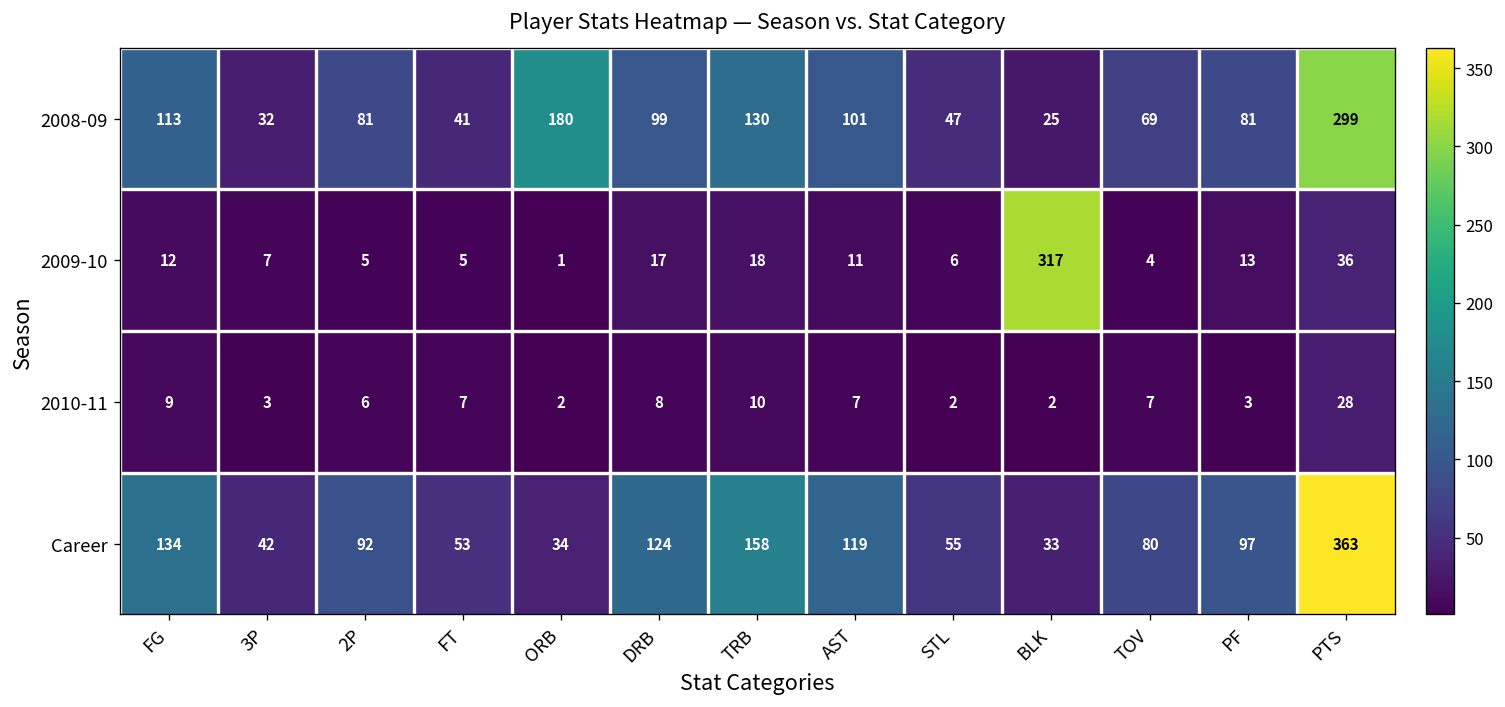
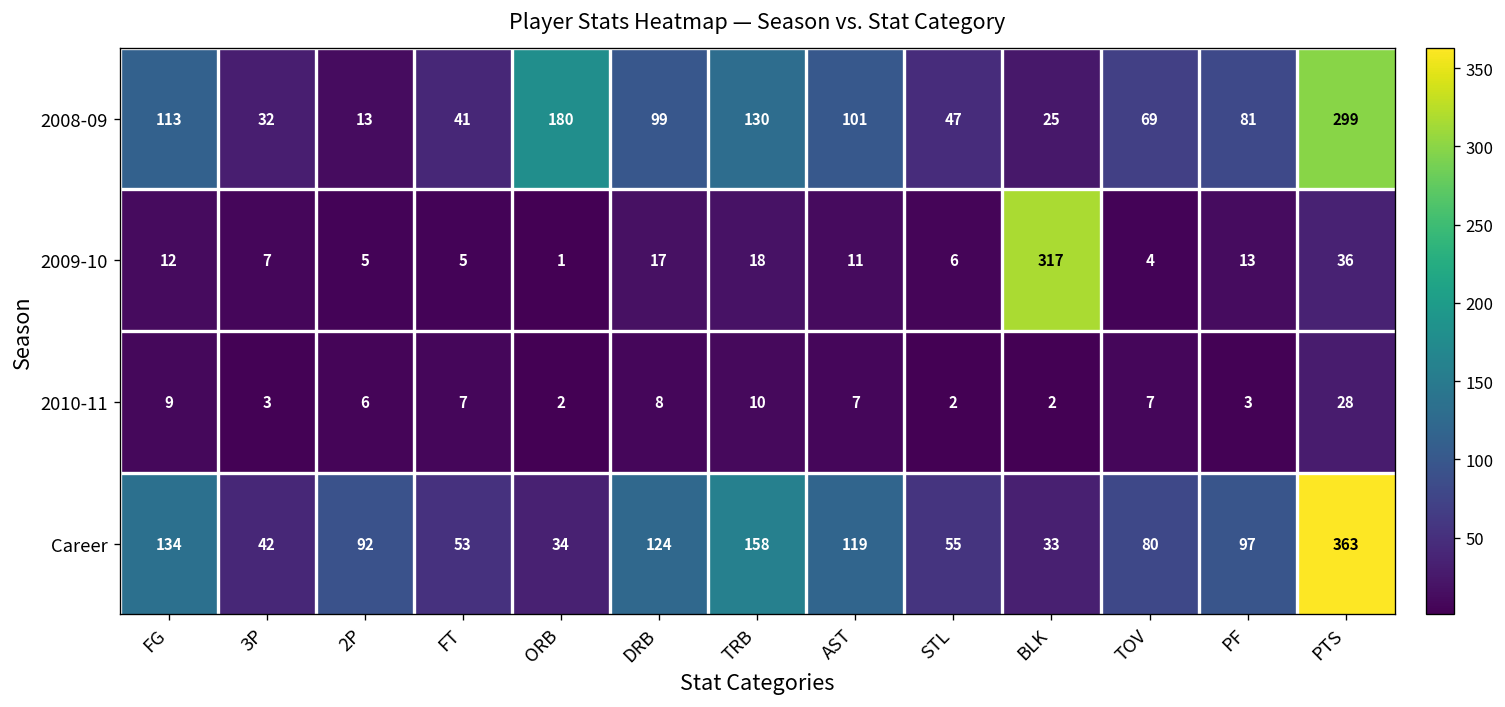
  {
    "2008-09": {
      "FG": 113,
      "3P": 32,
-     "2P": 81,
+     "2P": 13,
      "FT": 41,
      "ORB": 180,
      "DRB": 99,
      "TRB": 130,
      "AST": 101,
      "STL": 47,
      "BLK": 25,
      "TOV": 69,
      "PF": 81,
      "PTS": 299
    },
    "2009-10": {
      "FG": 12,
      "3P": 7,
      "2P": 5,
      "FT": 5,
      "ORB": 1,
      "DRB": 17,
      "TRB": 18,
      "AST": 11,
      "STL": 6,
      "BLK": 317,
      "TOV": 4,
      "PF": 13,
      "PTS": 36
    },
    "2010-11": {
      "FG": 9,
      "3P": 3,
      "2P": 6,
      "FT": 7,
      "ORB": 2,
      "DRB": 8,
      "TRB": 10,
      "AST": 7,
      "STL": 2,
      "BLK": 2,
      "TOV": 7,
      "PF": 3,
      "PTS": 28
    },
    "Career": {
      "FG": 134,
      "3P": 42,
      "2P": 92,
      "FT": 53,
      "ORB": 34,
      "DRB": 124,
      "TRB": 158,
      "AST": 119,
      "STL": 55,
      "BLK": 33,
      "TOV": 80,
      "PF": 97,
      "PTS": 363
    }
  }
